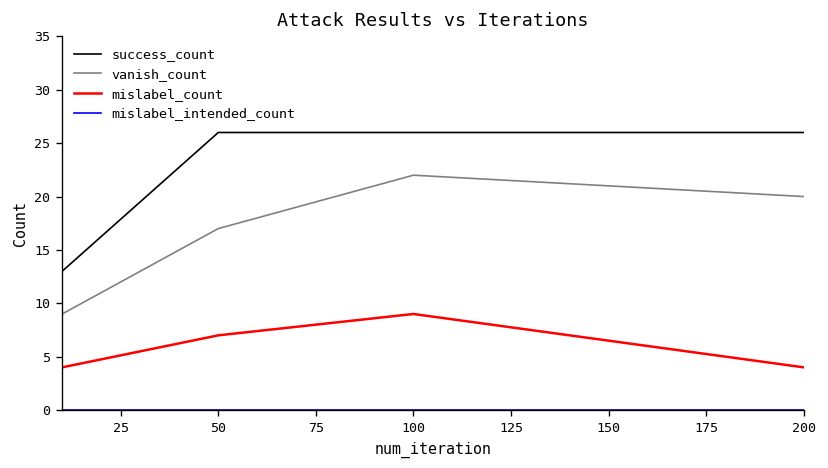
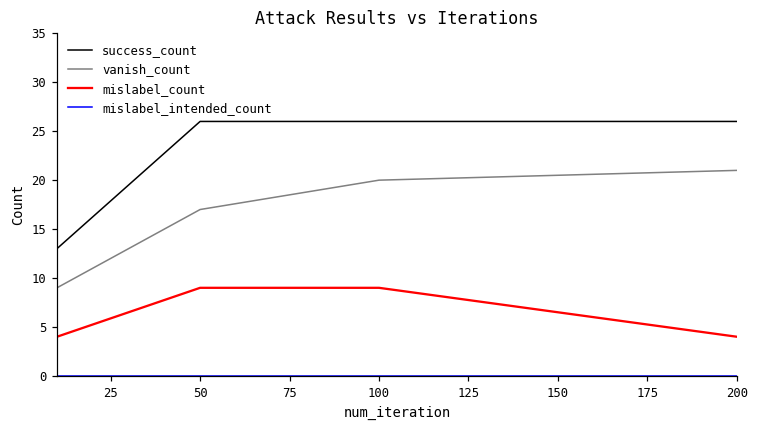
  {
    "success_count": {
      "50": 26,
      "100": 26,
      "200": 26
    },
    "vanish_count": {
      "50": 17,
-     "100": 22,
-     "200": 20
+     "100": 20,
+     "200": 21
    },
    "mislabel_count": {
-     "50": 7,
+     "50": 9,
      "100": 9,
      "200": 4
    },
    "mislabel_intended_count": {
      "50": 0,
      "100": 0,
      "200": 0
    }
  }
